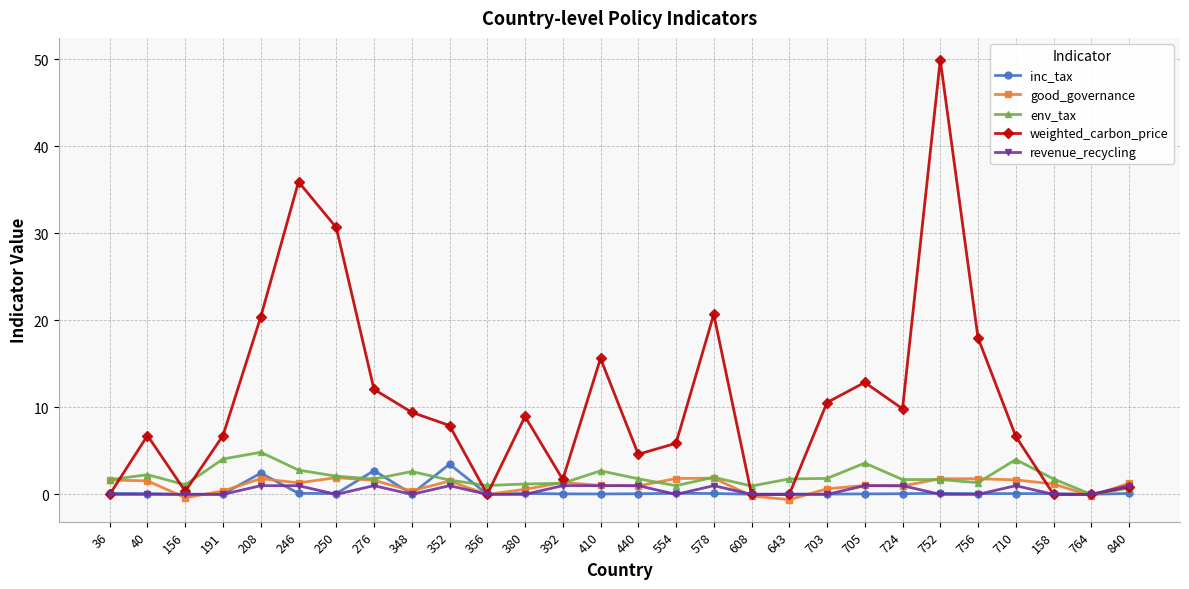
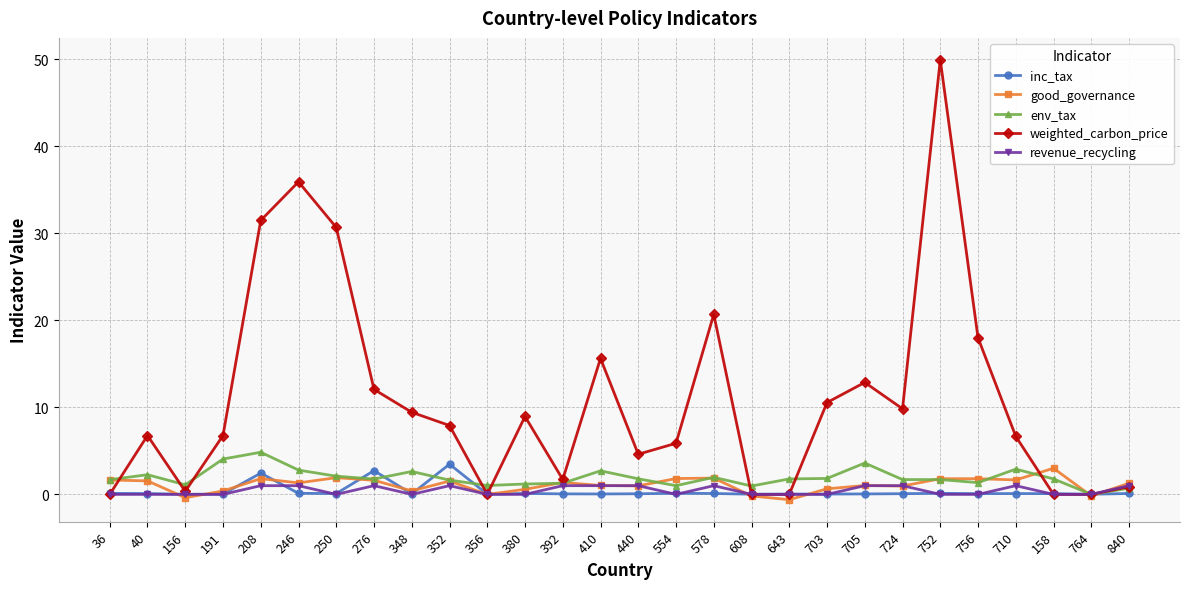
  {
    "inc_tax": {
      "208": 2,
      "246": 0,
      "276": 3,
      "352": 3,
      "392": 0,
      "410": 0,
      "440": 0,
      "578": 0,
      "705": 0,
      "724": 0,
      "710": 0,
      "840": 0
    },
    "good_governance": {
      "40": 2,
      "156": 0,
      "191": 0,
      "208": 2,
      "246": 1,
      "348": 0,
      "380": 1,
      "554": 2,
      "643": -1,
      "703": 1,
      "756": 2,
      "710": 2,
-     "158": 1
+     "158": 3
    },
    "env_tax": {
      "40": 2,
      "156": 1,
      "191": 4,
      "208": 5,
      "246": 3,
      "348": 3,
      "356": 1,
      "380": 1,
      "410": 3,
      "440": 2,
      "554": 1,
      "608": 1,
      "643": 2,
      "703": 2,
      "705": 4,
      "724": 2,
      "756": 1,
-     "710": 4,
+     "710": 3,
      "158": 2
    },
    "weighted_carbon_price": {
      "40": 7,
      "156": 0,
      "191": 7,
-     "208": 20,
+     "208": 31,
      "246": 36,
      "250": 31,
      "276": 12,
      "348": 9,
      "352": 8,
      "380": 9,
      "392": 2,
      "410": 16,
      "440": 5,
      "554": 6,
      "578": 21,
      "703": 11,
      "705": 13,
      "724": 10,
      "752": 50,
      "756": 18,
      "710": 7
    },
    "revenue_recycling": {
      "208": 1,
      "246": 1,
      "276": 1,
      "352": 1,
      "578": 1,
      "710": 1
    }
  }
